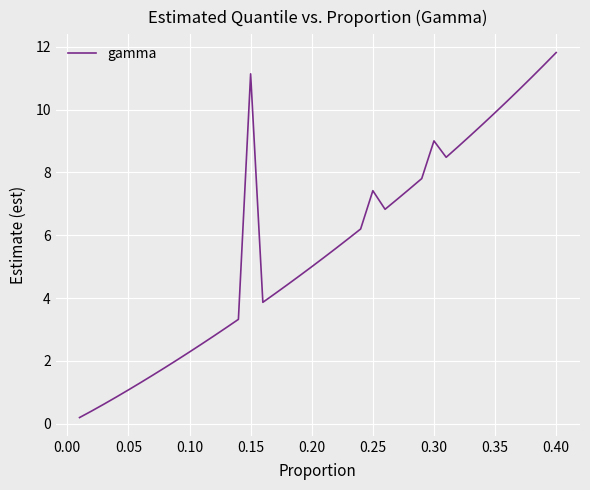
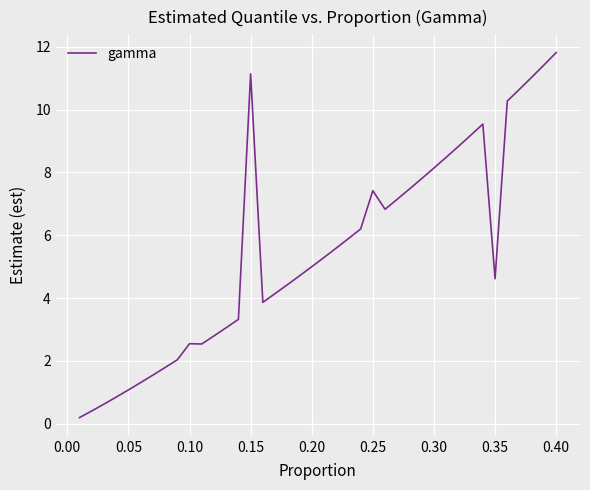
  {
    "0.05": 1.1,
-   "0.10": 2.3,
+   "0.10": 2.5,
    "0.15": 11.1,
    "0.20": 5.0,
    "0.25": 7.4,
-   "0.30": 9.0,
-   "0.35": 9.9,
+   "0.30": 8.1,
+   "0.35": 4.6,
    "0.40": 11.8
  }
